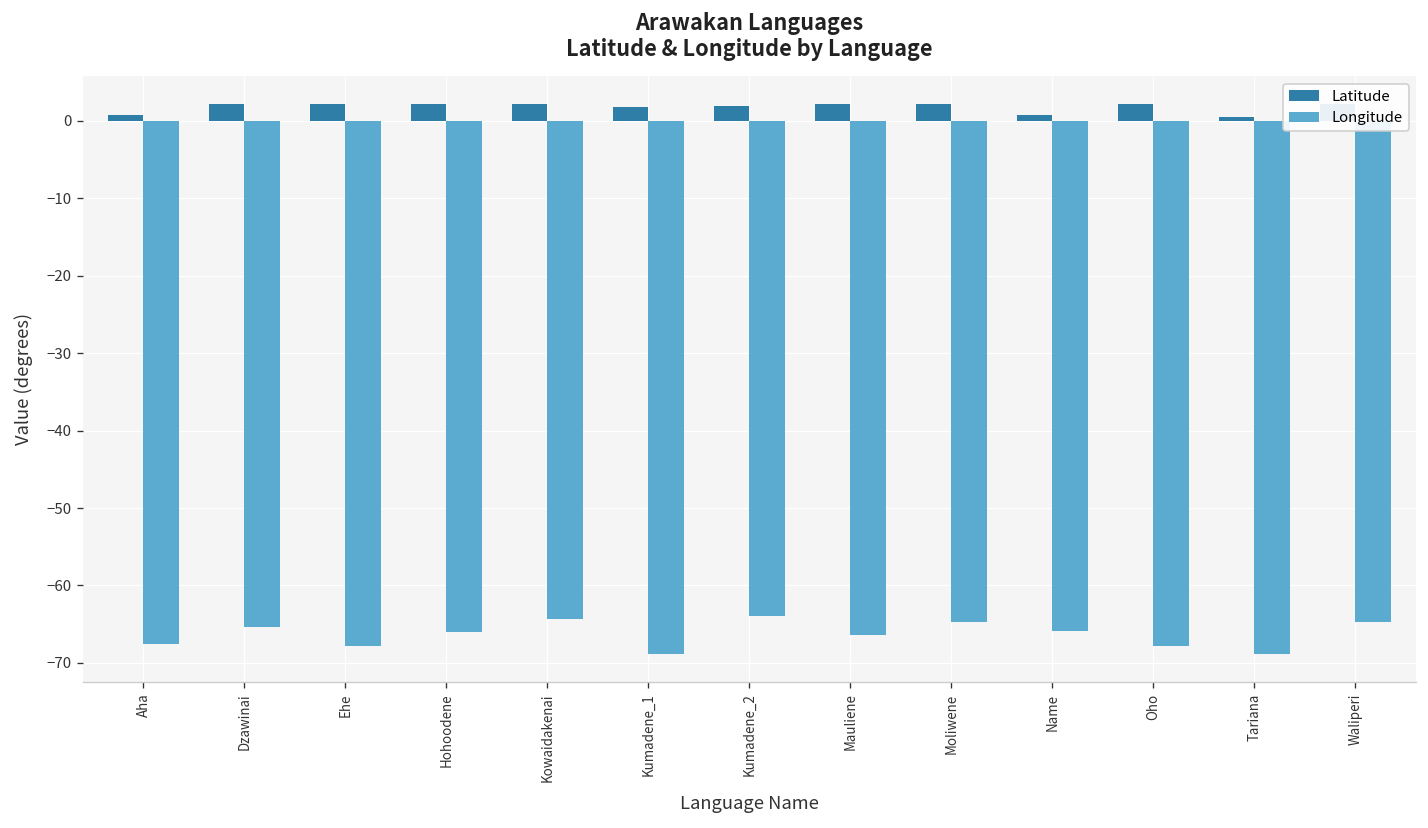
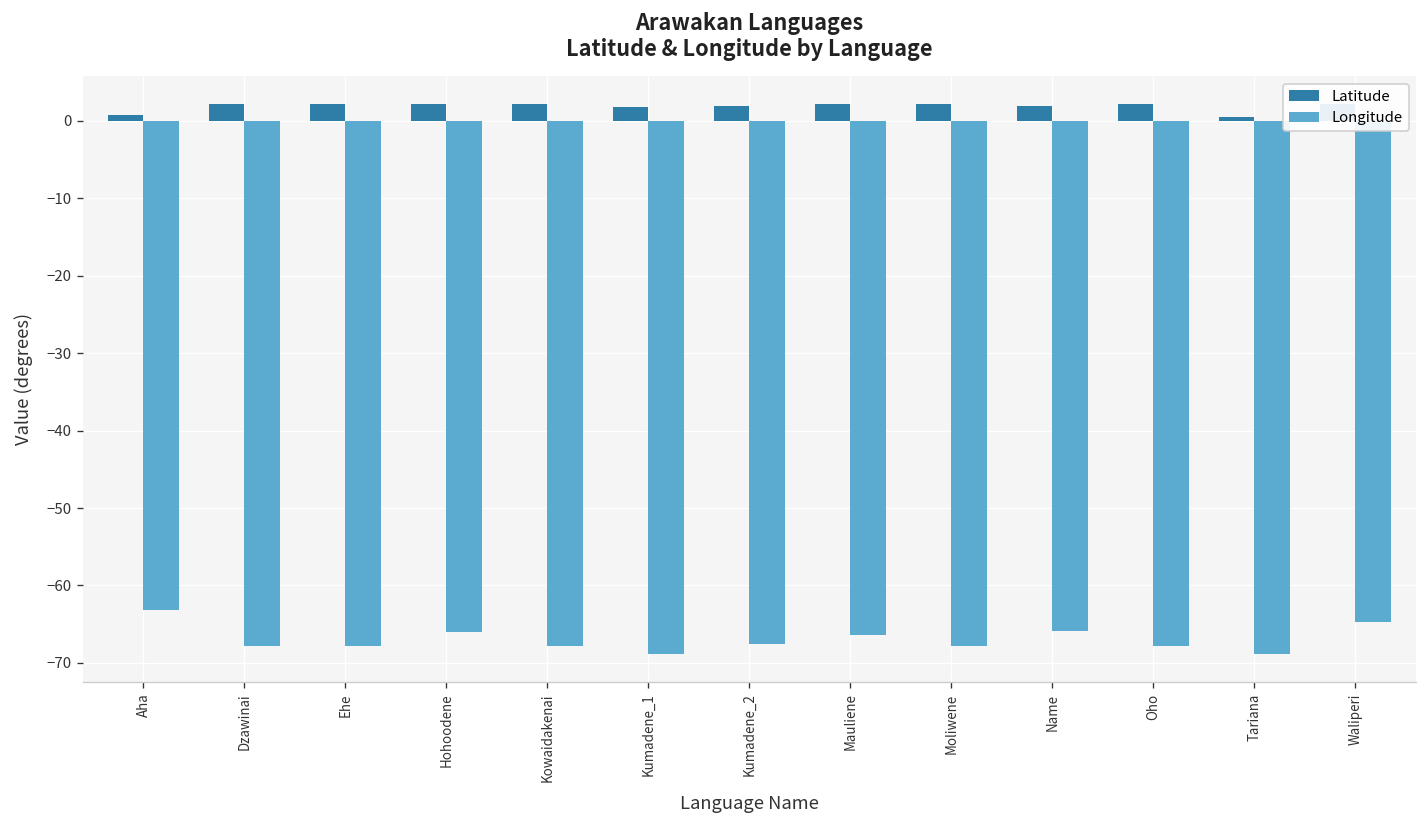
  {
    "Latitude": {
      "Aha": 1,
      "Dzawinai": 2,
      "Ehe": 2,
      "Hohoodene": 2,
      "Kowaidakenai": 2,
      "Kumadene_1": 2,
      "Kumadene_2": 2,
      "Mauliene": 2,
      "Moliwene": 2,
-     "Name": 1,
+     "Name": 2,
      "Oho": 2,
      "Tariana": 0
    },
    "Longitude": {
-     "Aha": -68,
-     "Dzawinai": -65,
+     "Aha": -63,
+     "Dzawinai": -68,
      "Ehe": -68,
      "Hohoodene": -66,
-     "Kowaidakenai": -64,
+     "Kowaidakenai": -68,
      "Kumadene_1": -69,
-     "Kumadene_2": -64,
+     "Kumadene_2": -68,
      "Mauliene": -66,
-     "Moliwene": -65,
+     "Moliwene": -68,
      "Name": -66,
      "Oho": -68,
      "Tariana": -69,
      "Waliperi": -65
    }
  }
